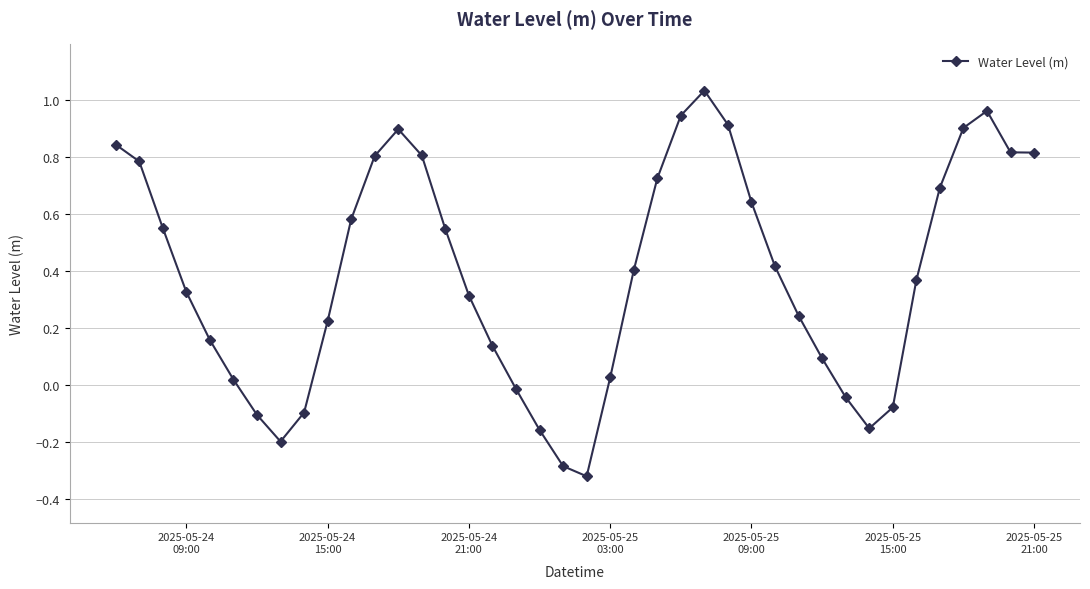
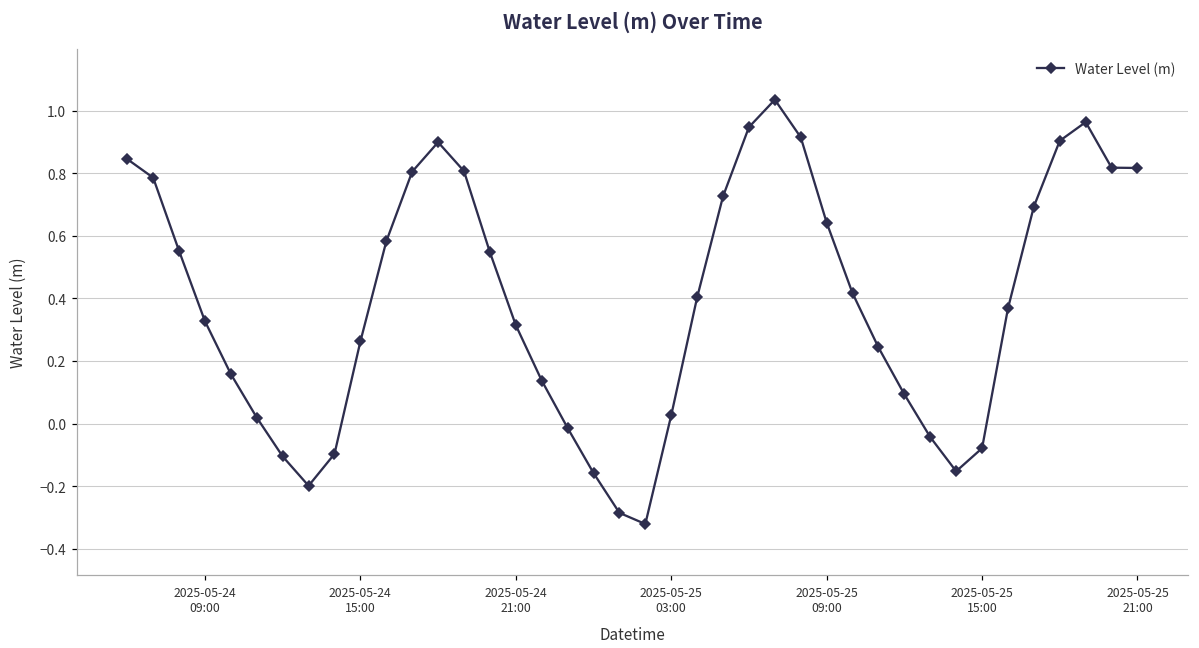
  {
    "2025-05-24 09:00": 0.33,
-   "2025-05-24 15:00": 0.22,
+   "2025-05-24 15:00": 0.26,
    "2025-05-24 21:00": 0.31,
    "2025-05-25 03:00": 0.03,
    "2025-05-25 09:00": 0.64,
    "2025-05-25 15:00": -0.08,
    "2025-05-25 21:00": 0.82
  }
